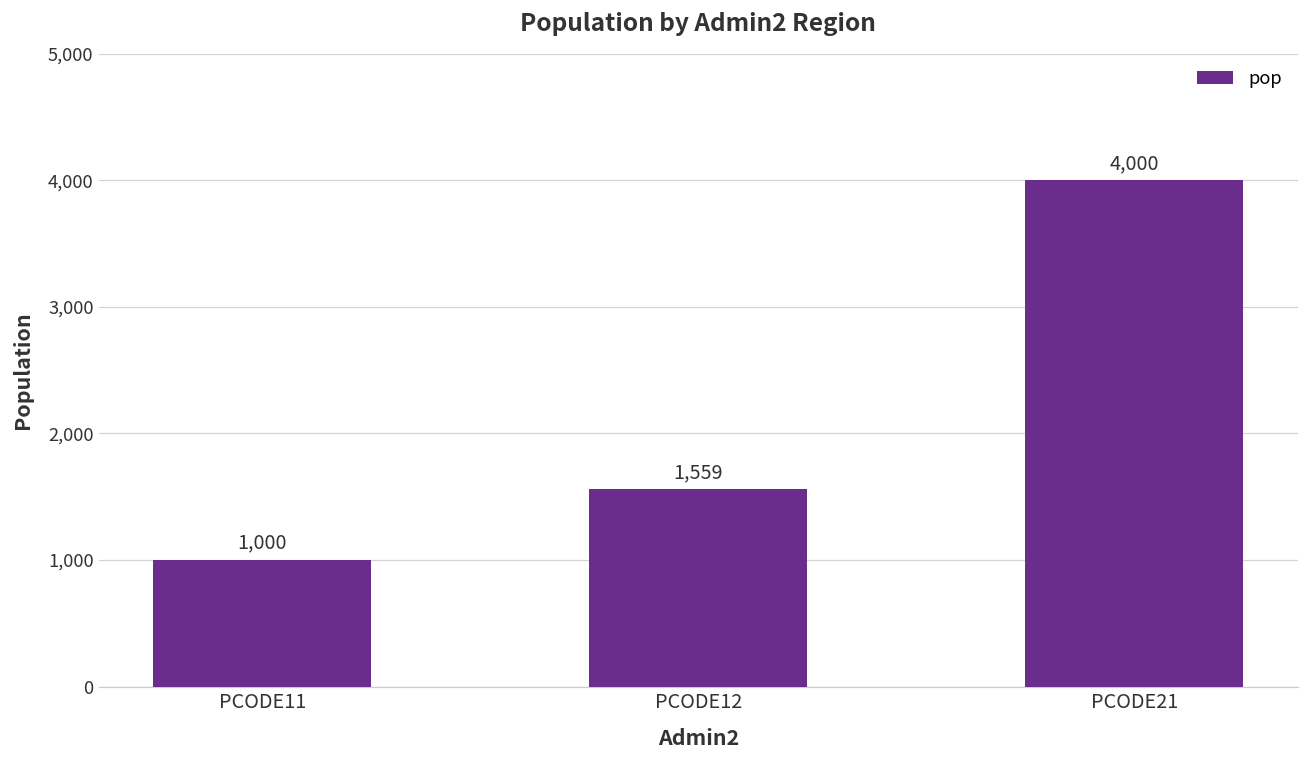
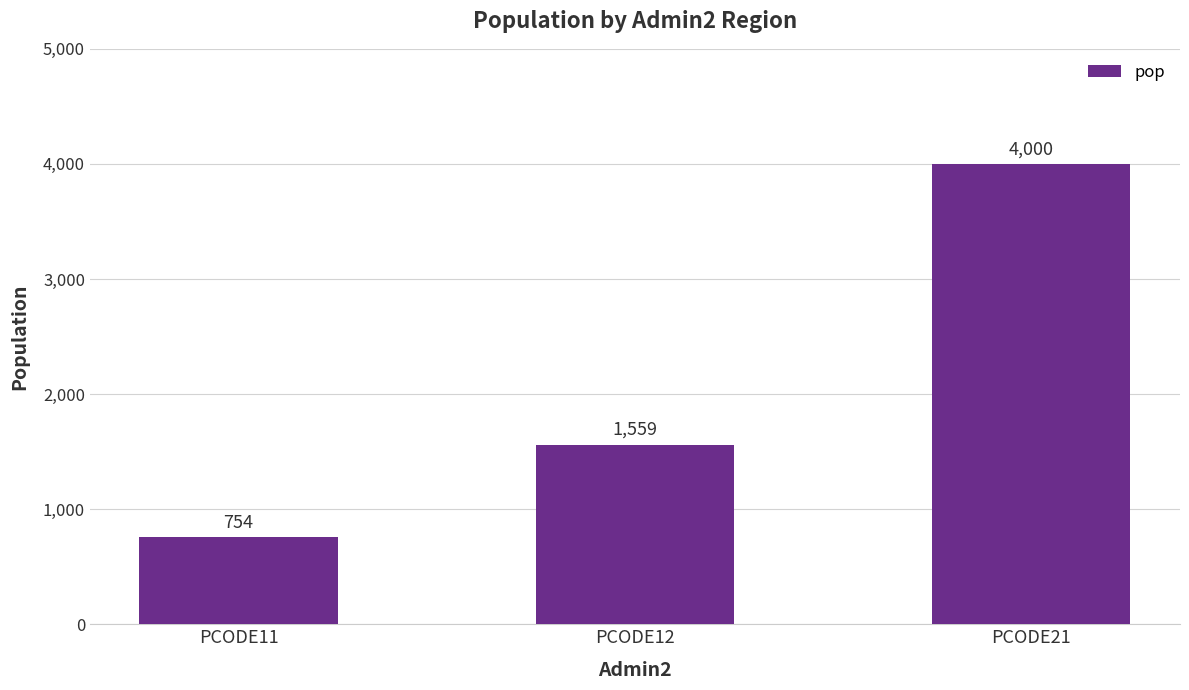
  {
-   "PCODE11": "1,000",
+   "PCODE11": "754",
    "PCODE12": "1,559",
    "PCODE21": "4,000"
  }
